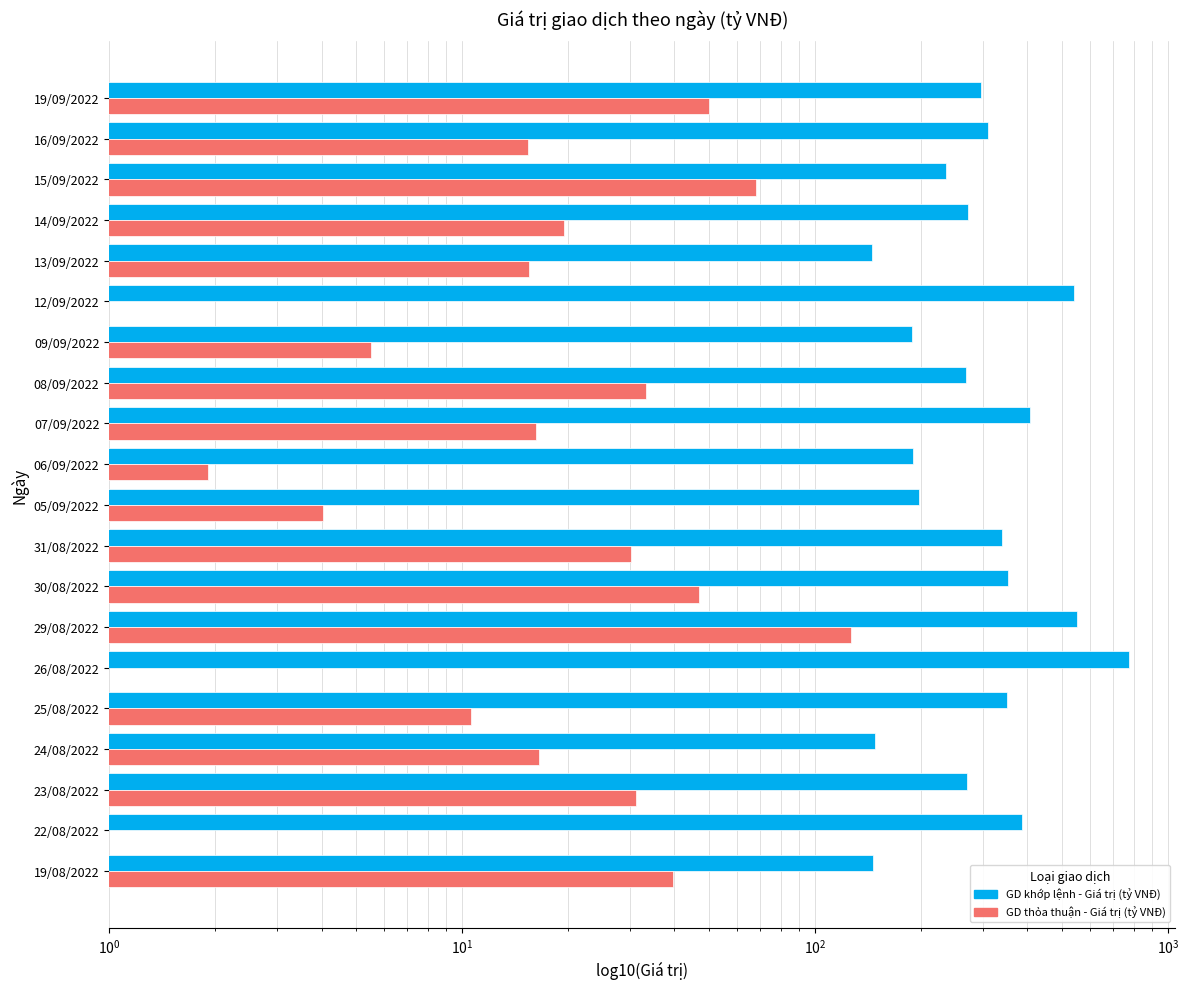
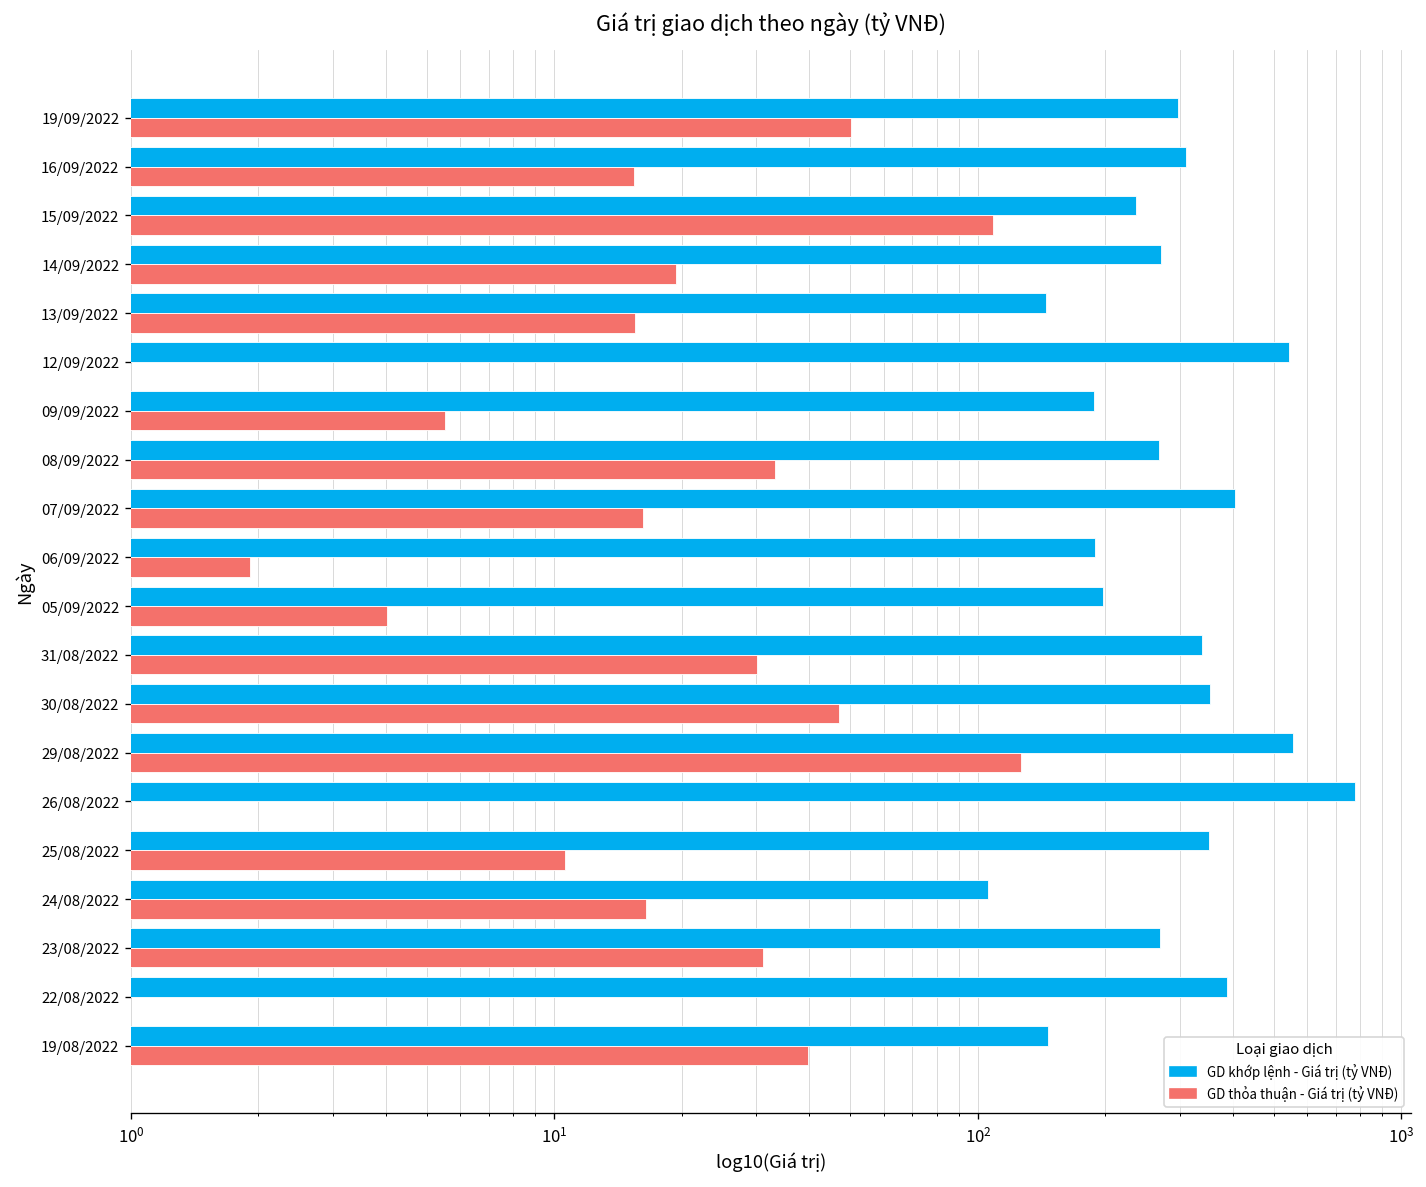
  {
    "GD khớp lệnh - Giá trị (tỷ VNĐ)": {
      "19/09/2022": 300,
      "16/09/2022": 310,
      "15/09/2022": 240,
      "14/09/2022": 270,
      "13/09/2022": 145,
      "12/09/2022": 540,
      "09/09/2022": 190,
      "08/09/2022": 270,
      "07/09/2022": 410,
      "06/09/2022": 190,
      "05/09/2022": 200,
      "31/08/2022": 340,
      "30/08/2022": 350,
      "29/08/2022": 550,
      "26/08/2022": 780,
      "25/08/2022": 350,
-     "24/08/2022": 148,
+     "24/08/2022": 106,
      "23/08/2022": 270,
      "22/08/2022": 390,
      "19/08/2022": 146
    },
    "GD thỏa thuận - Giá trị (tỷ VNĐ)": {
      "19/09/2022": 50,
      "16/09/2022": 15,
-     "15/09/2022": 68,
+     "15/09/2022": 108,
      "14/09/2022": 19,
      "13/09/2022": 16,
      "09/09/2022": 5.5,
      "08/09/2022": 33,
      "07/09/2022": 16,
      "06/09/2022": 1.9,
      "05/09/2022": 4,
      "31/08/2022": 30,
      "30/08/2022": 47,
      "29/08/2022": 127,
      "25/08/2022": 10.6,
      "24/08/2022": 16,
      "23/08/2022": 31,
      "19/08/2022": 40
    }
  }
